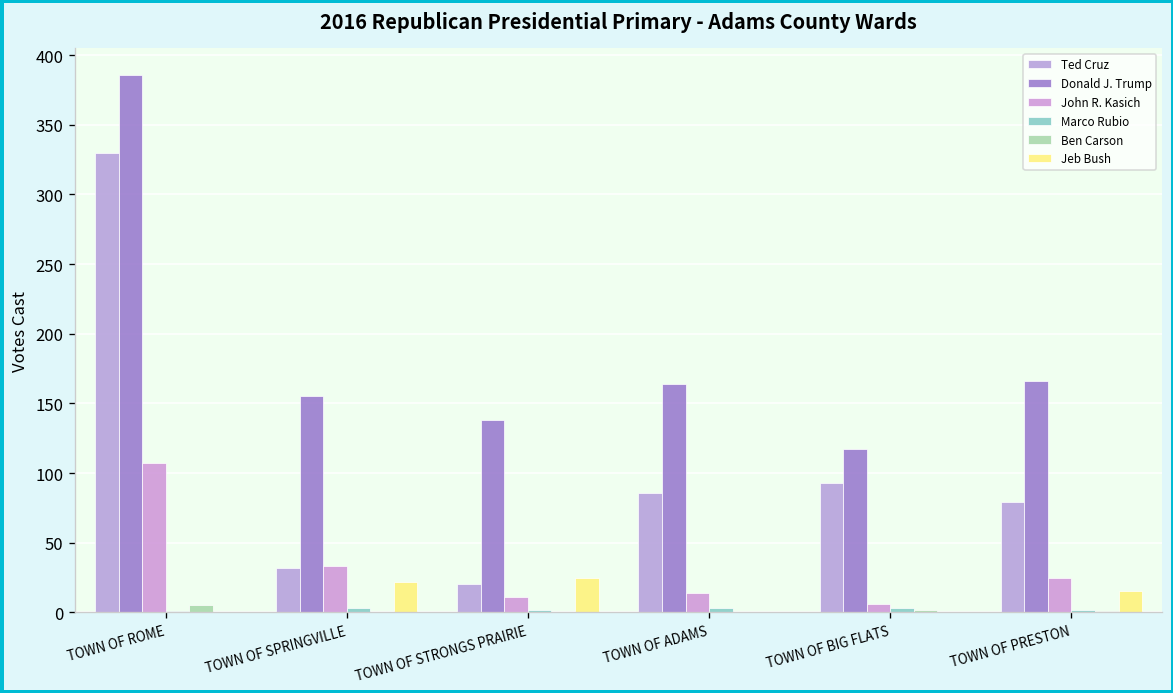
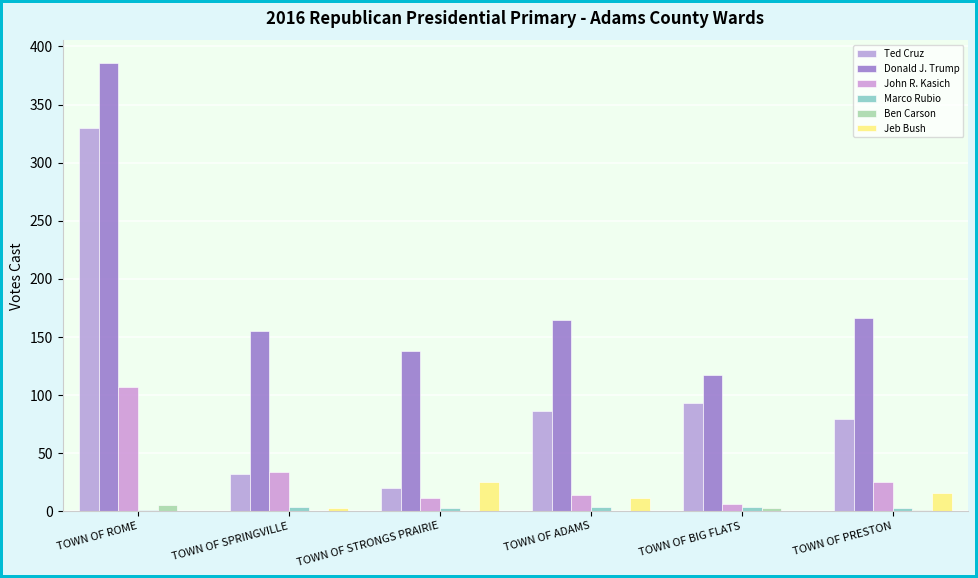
  {
    "Jeb Bush": {
      "TOWN OF ROME": 0,
-     "TOWN OF SPRINGVILLE": 22,
+     "TOWN OF SPRINGVILLE": 2,
      "TOWN OF STRONGS PRAIRIE": 25,
-     "TOWN OF ADAMS": 0,
+     "TOWN OF ADAMS": 11,
      "TOWN OF BIG FLATS": 0,
      "TOWN OF PRESTON": 15
    }
  }
